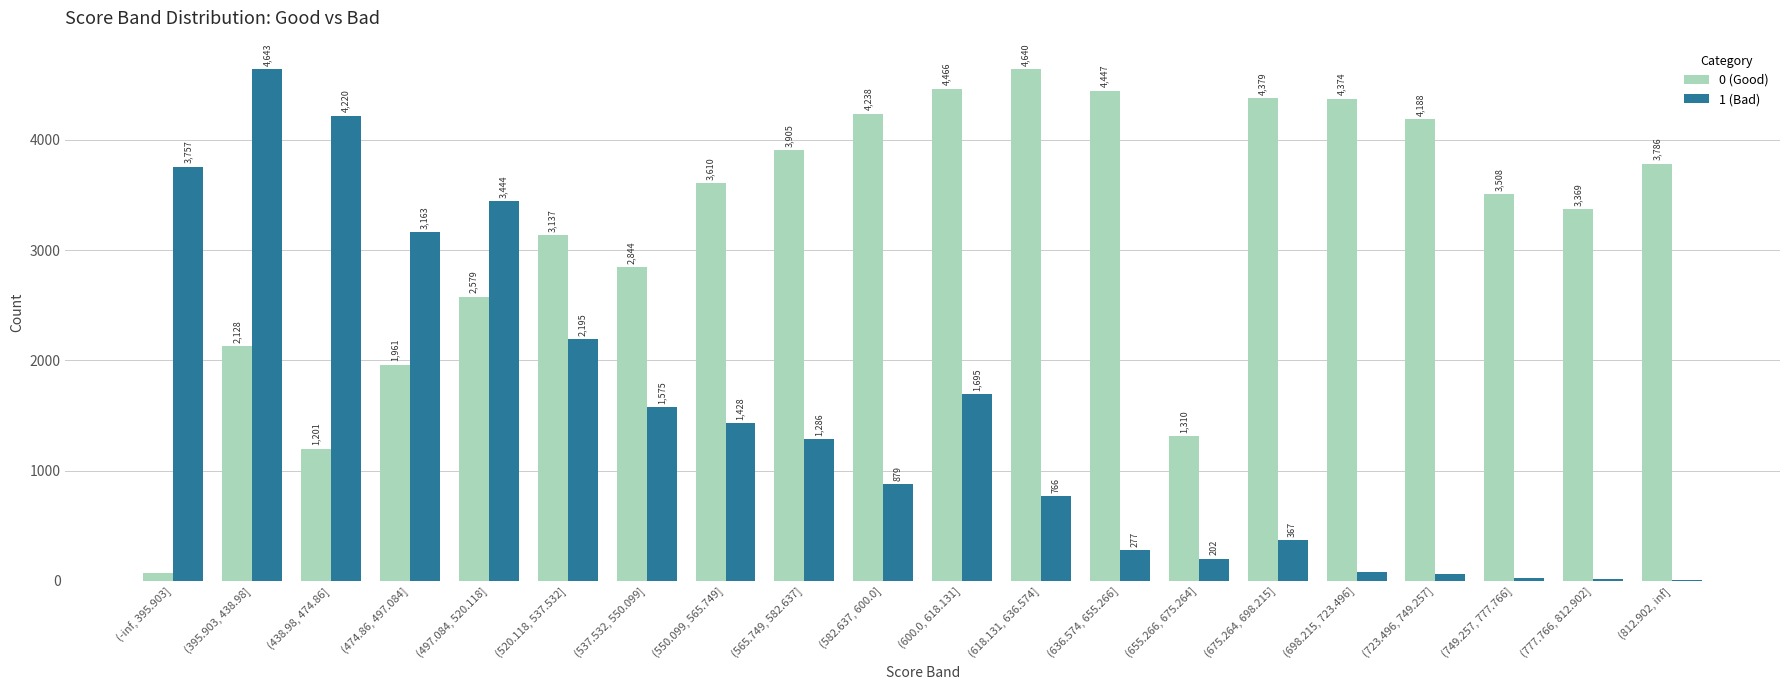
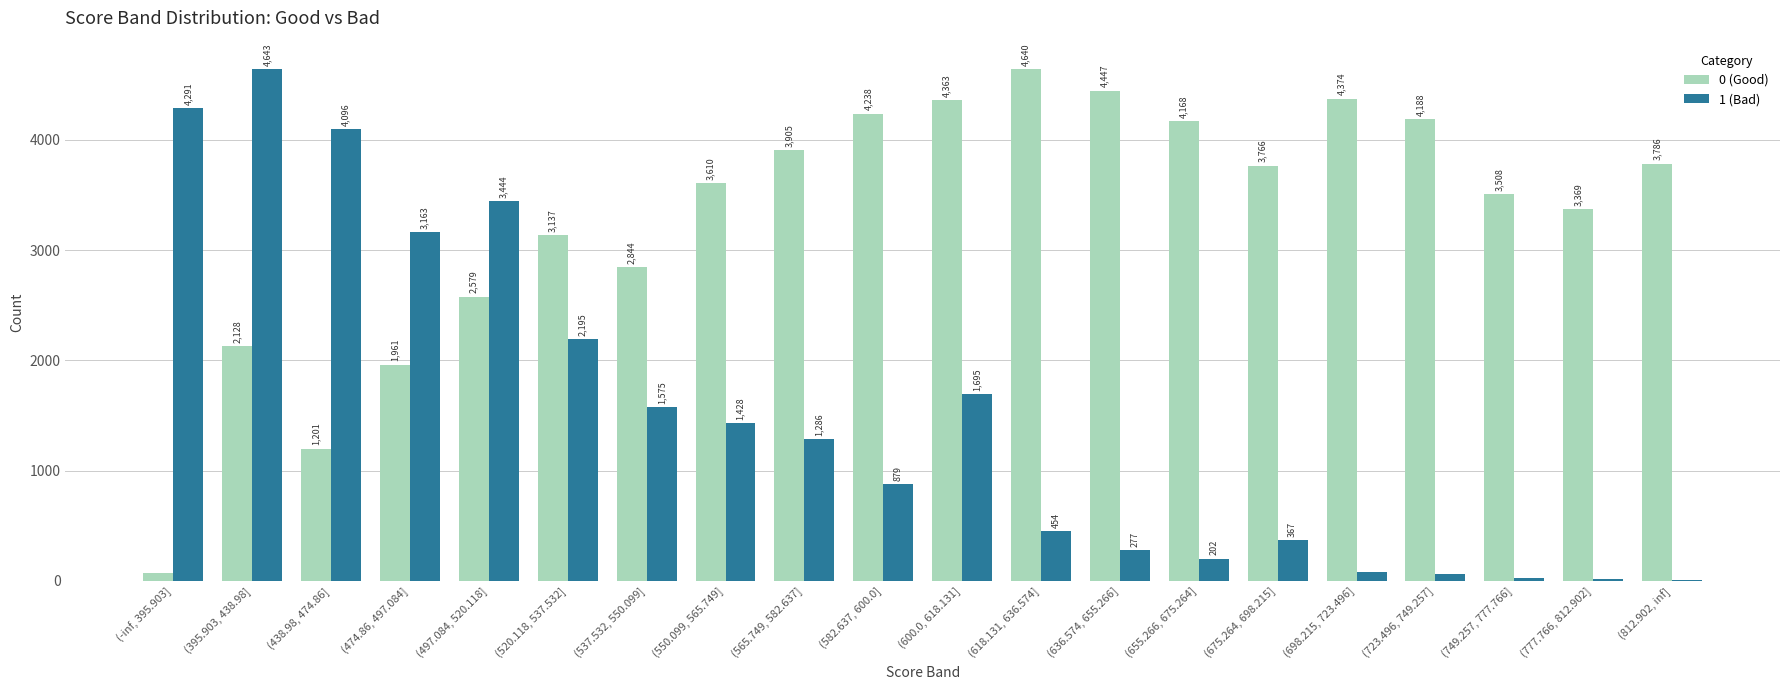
  {
    "0 (Good)": {
      "(395.903, 438.98]": "2,128",
      "(438.98, 474.86]": "1,201",
      "(474.86, 497.084]": "1,961",
      "(497.084, 520.118]": "2,579",
      "(520.118, 537.532]": "3,137",
      "(537.532, 550.099]": "2,844",
      "(550.099, 565.749]": "3,610",
      "(565.749, 582.637]": "3,905",
      "(582.637, 600.0]": "4,238",
-     "(600.0, 618.131]": "4,466",
+     "(600.0, 618.131]": "4,363",
      "(618.131, 636.574]": "4,640",
      "(636.574, 655.266]": "4,447",
-     "(655.266, 675.264]": "1,310",
-     "(675.264, 698.215]": "4,379",
+     "(655.266, 675.264]": "4,168",
+     "(675.264, 698.215]": "3,766",
      "(698.215, 723.496]": "4,374",
      "(723.496, 749.257]": "4,188",
      "(749.257, 777.766]": "3,508",
      "(777.766, 812.902]": "3,369",
      "(812.902, inf]": "3,786"
    },
    "1 (Bad)": {
-     "(-inf, 395.903]": "3,757",
+     "(-inf, 395.903]": "4,291",
      "(395.903, 438.98]": "4,643",
-     "(438.98, 474.86]": "4,220",
+     "(438.98, 474.86]": "4,096",
      "(474.86, 497.084]": "3,163",
      "(497.084, 520.118]": "3,444",
      "(520.118, 537.532]": "2,195",
      "(537.532, 550.099]": "1,575",
      "(550.099, 565.749]": "1,428",
      "(565.749, 582.637]": "1,286",
      "(582.637, 600.0]": "879",
      "(600.0, 618.131]": "1,695",
-     "(618.131, 636.574]": "766",
+     "(618.131, 636.574]": "454",
      "(636.574, 655.266]": "277",
      "(655.266, 675.264]": "202",
      "(675.264, 698.215]": "367"
    }
  }
